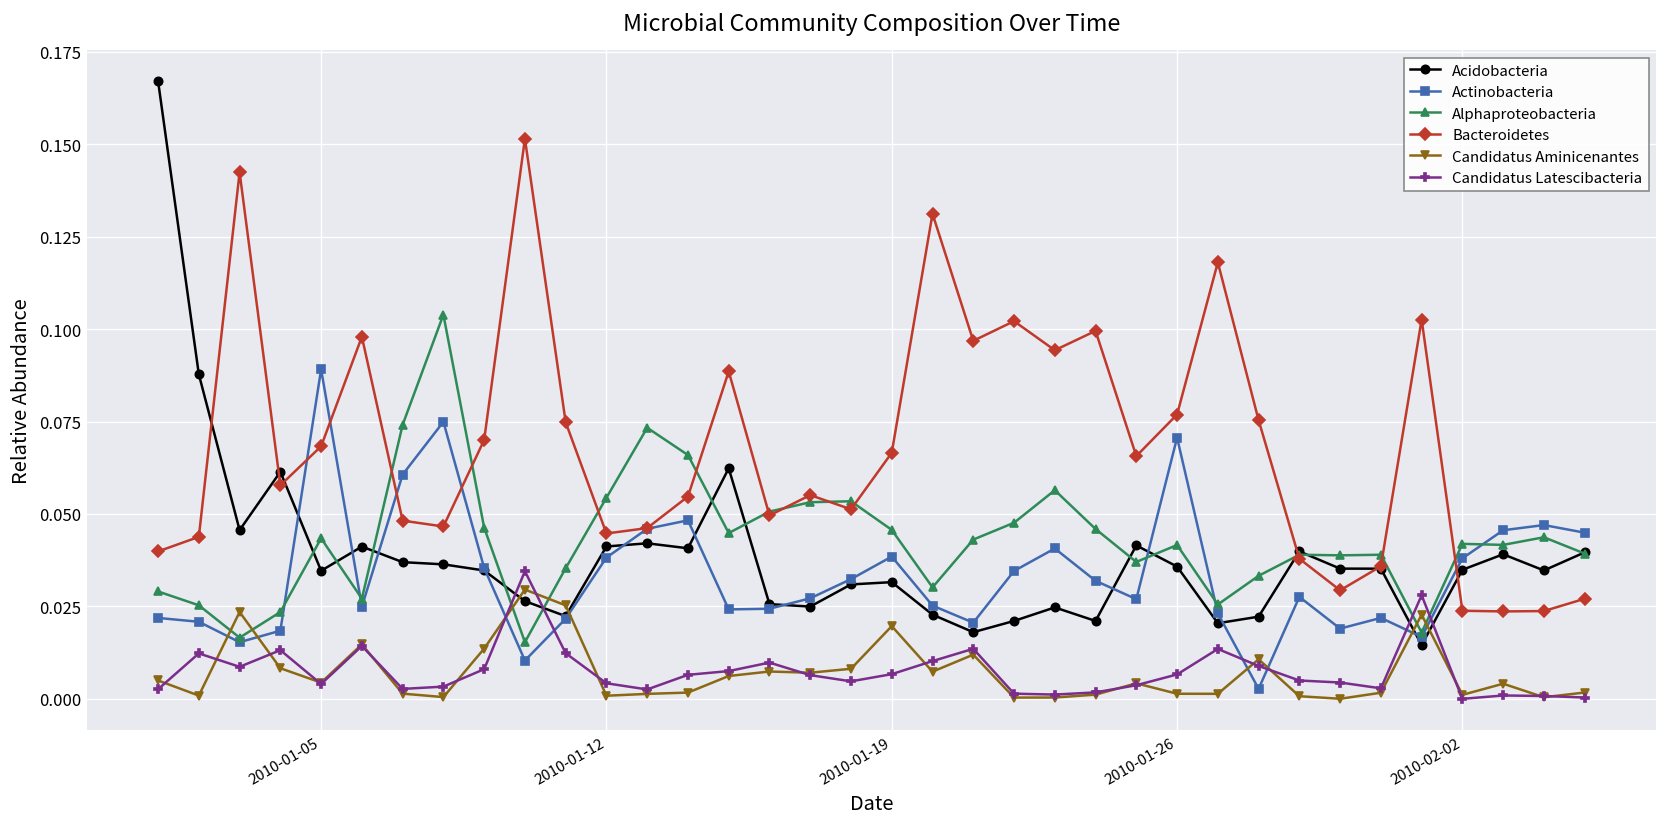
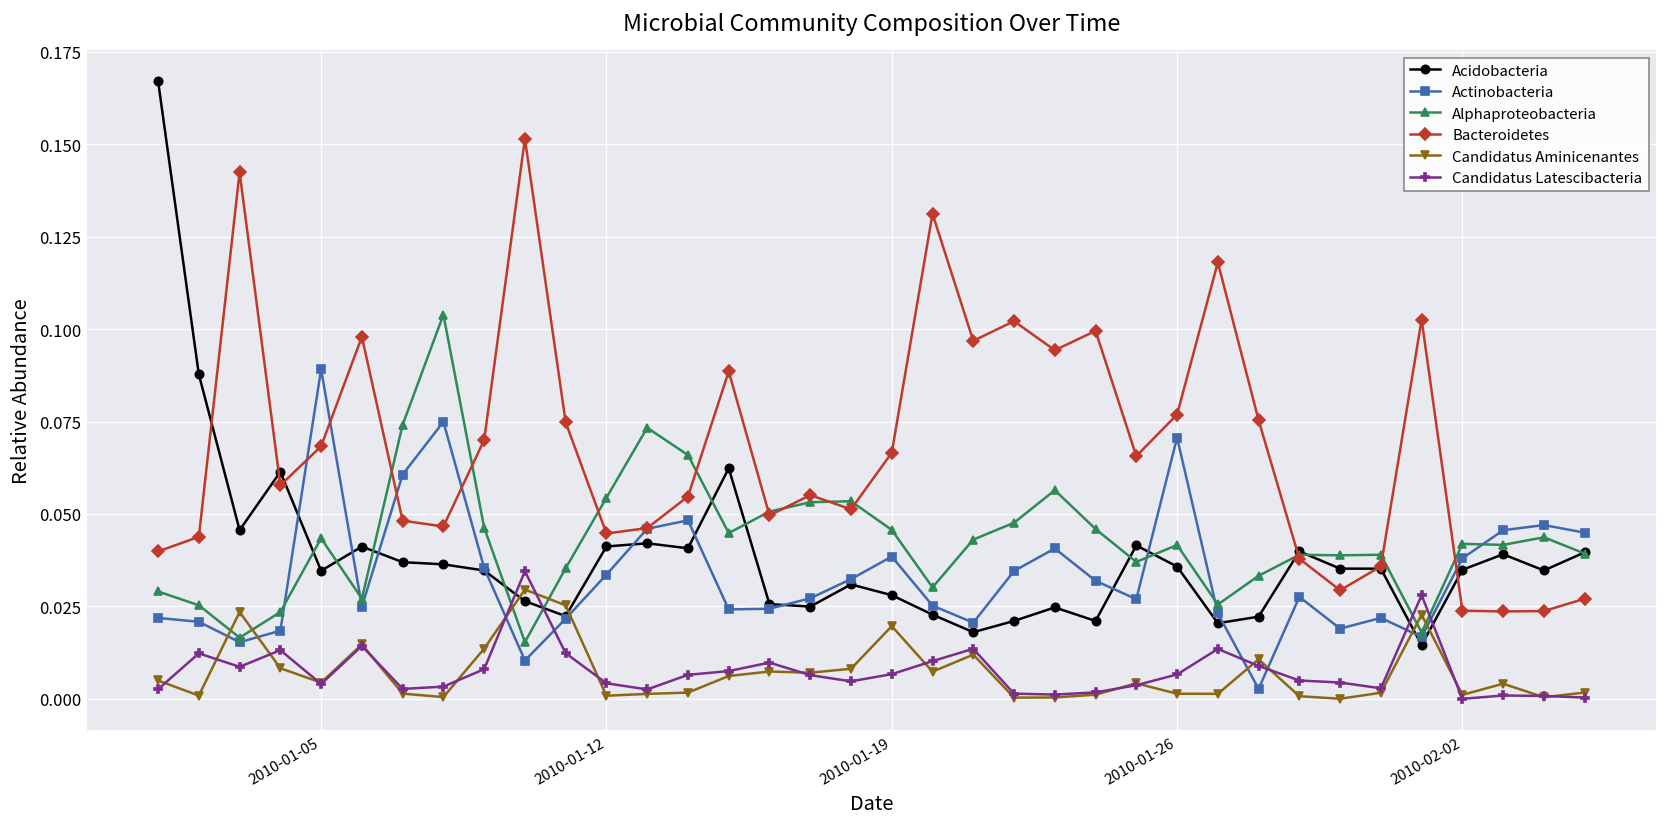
  {
    "Acidobacteria": {
      "2010-01-05": 0.035,
      "2010-01-12": 0.041,
-     "2010-01-19": 0.032,
+     "2010-01-19": 0.028,
      "2010-01-26": 0.036,
      "2010-02-02": 0.035
    },
    "Actinobacteria": {
      "2010-01-05": 0.089,
-     "2010-01-12": 0.038,
+     "2010-01-12": 0.034,
      "2010-01-19": 0.038,
      "2010-01-26": 0.071,
      "2010-02-02": 0.038
    },
    "Alphaproteobacteria": {
      "2010-01-05": 0.043,
      "2010-01-12": 0.054,
      "2010-01-19": 0.046,
      "2010-01-26": 0.042,
      "2010-02-02": 0.042
    },
    "Bacteroidetes": {
      "2010-01-05": 0.068,
      "2010-01-12": 0.045,
      "2010-01-19": 0.067,
      "2010-01-26": 0.077,
      "2010-02-02": 0.024
    },
    "Candidatus Aminicenantes": {
      "2010-01-12": 0.001,
      "2010-01-19": 0.020,
      "2010-01-26": 0.001,
      "2010-02-02": 0.001
    },
    "Candidatus Latescibacteria": {
      "2010-01-12": 0.004,
      "2010-01-19": 0.007,
      "2010-01-26": 0.007,
      "2010-02-02": 0.000
    }
  }
